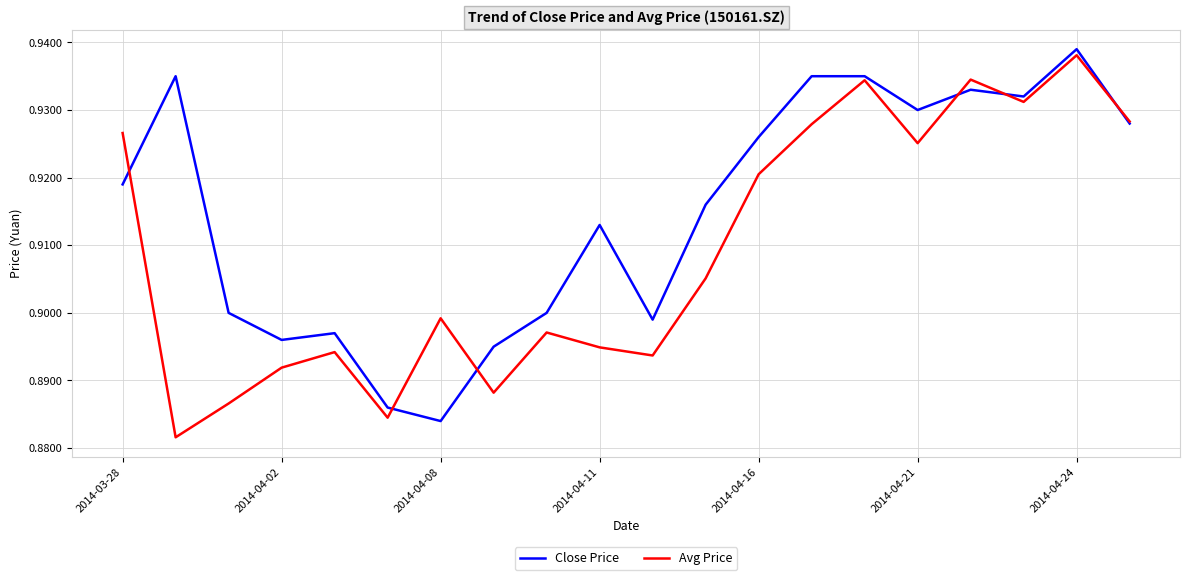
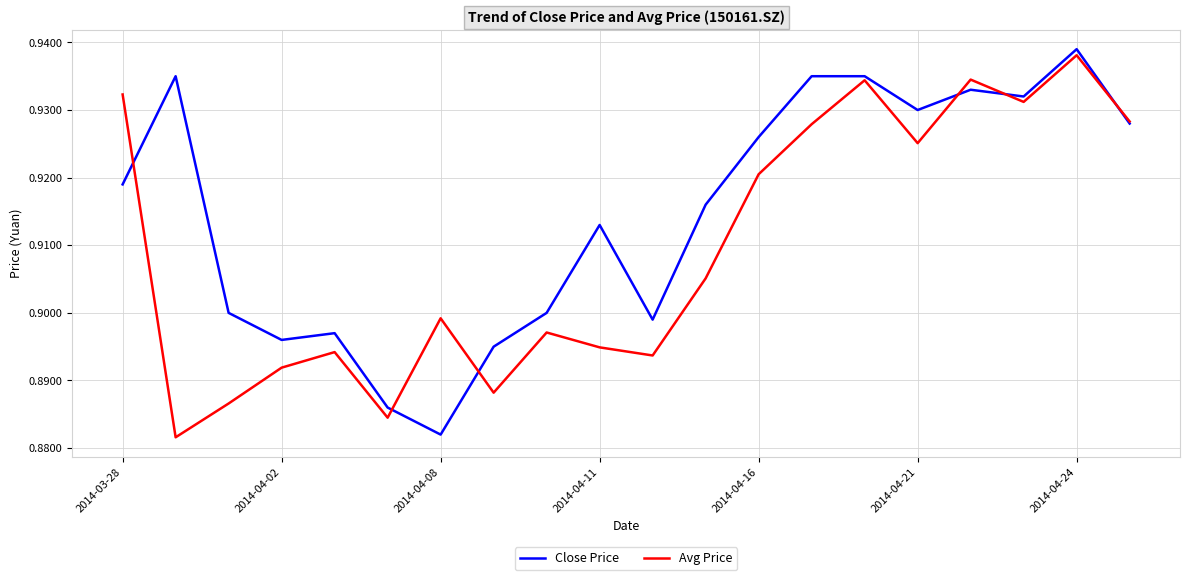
  {
    "Close Price": {
      "2014-03-28": 0.919,
      "2014-04-02": 0.896,
-     "2014-04-08": 0.884,
+     "2014-04-08": 0.882,
      "2014-04-11": 0.913,
      "2014-04-16": 0.926,
      "2014-04-21": 0.930,
      "2014-04-24": 0.939
    },
    "Avg Price": {
-     "2014-03-28": 0.927,
+     "2014-03-28": 0.932,
      "2014-04-02": 0.892,
      "2014-04-08": 0.899,
      "2014-04-11": 0.895,
      "2014-04-16": 0.921,
      "2014-04-21": 0.925,
      "2014-04-24": 0.938
    }
  }
